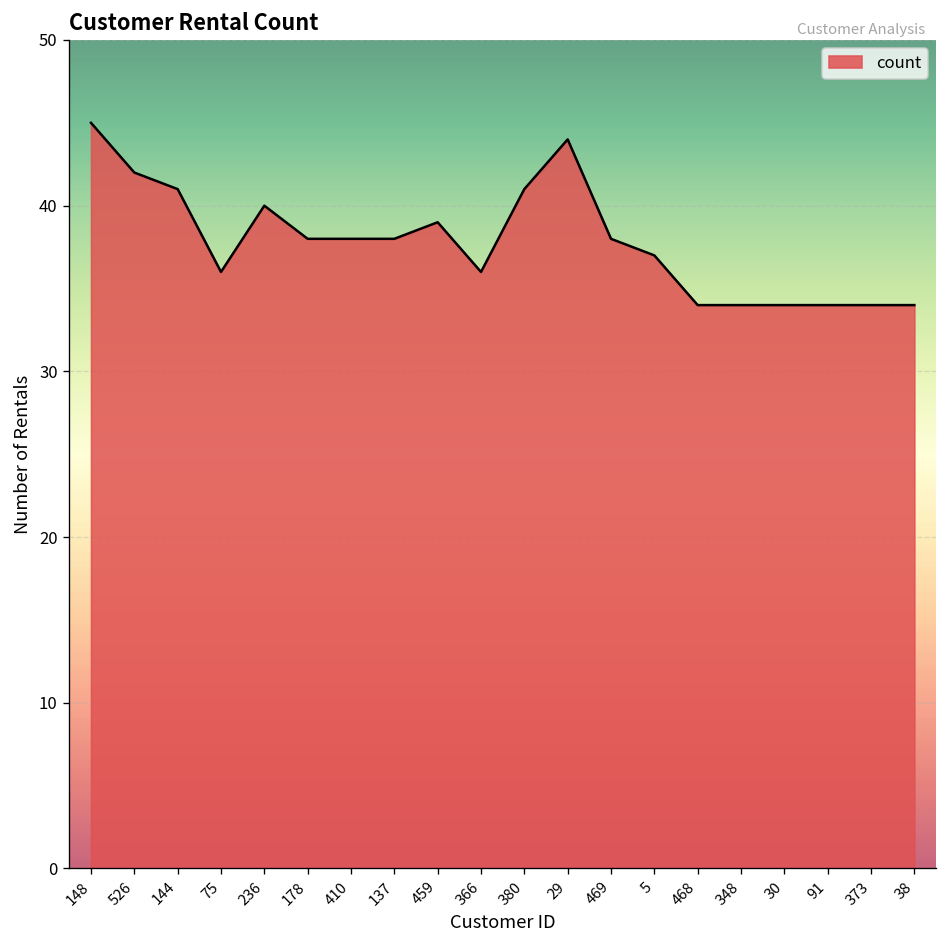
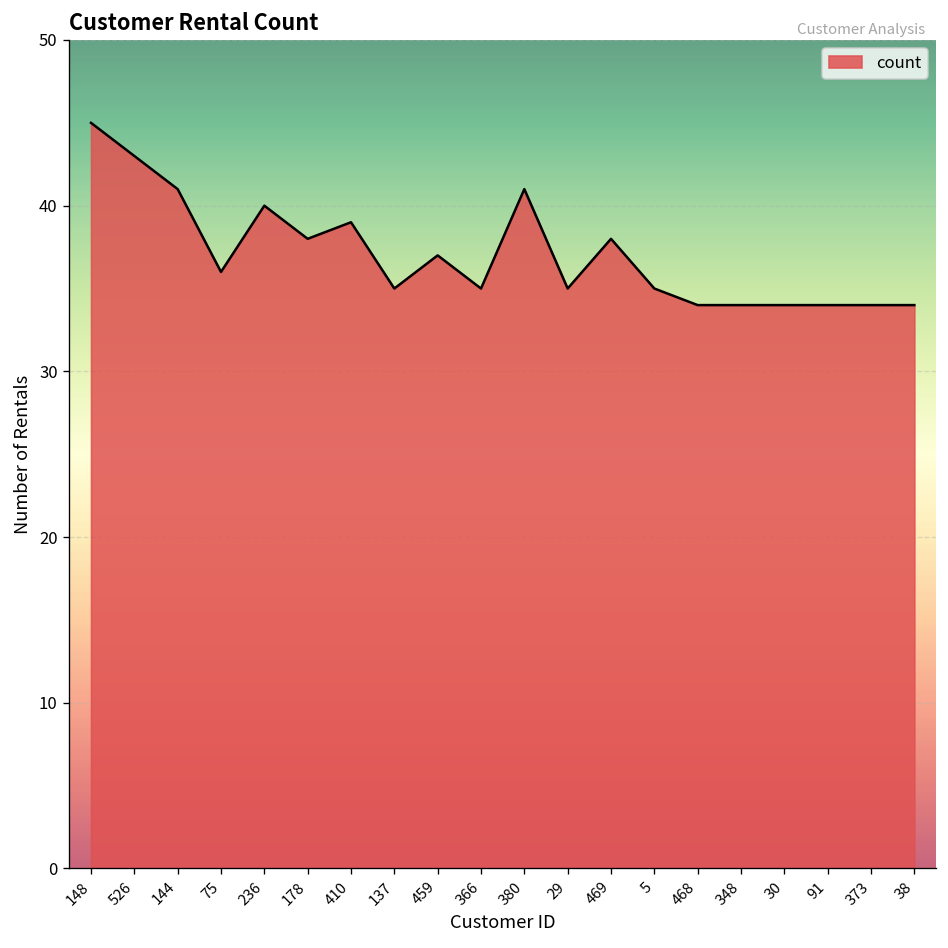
  {
    "148": 45,
-   "526": 42,
+   "526": 43,
    "144": 41,
    "75": 36,
    "236": 40,
    "178": 38,
-   "410": 38,
-   "137": 38,
-   "459": 39,
-   "366": 36,
+   "410": 39,
+   "137": 35,
+   "459": 37,
+   "366": 35,
    "380": 41,
-   "29": 44,
+   "29": 35,
    "469": 38,
-   "5": 37,
+   "5": 35,
    "468": 34,
    "348": 34,
    "30": 34,
    "91": 34,
    "373": 34,
    "38": 34
  }
